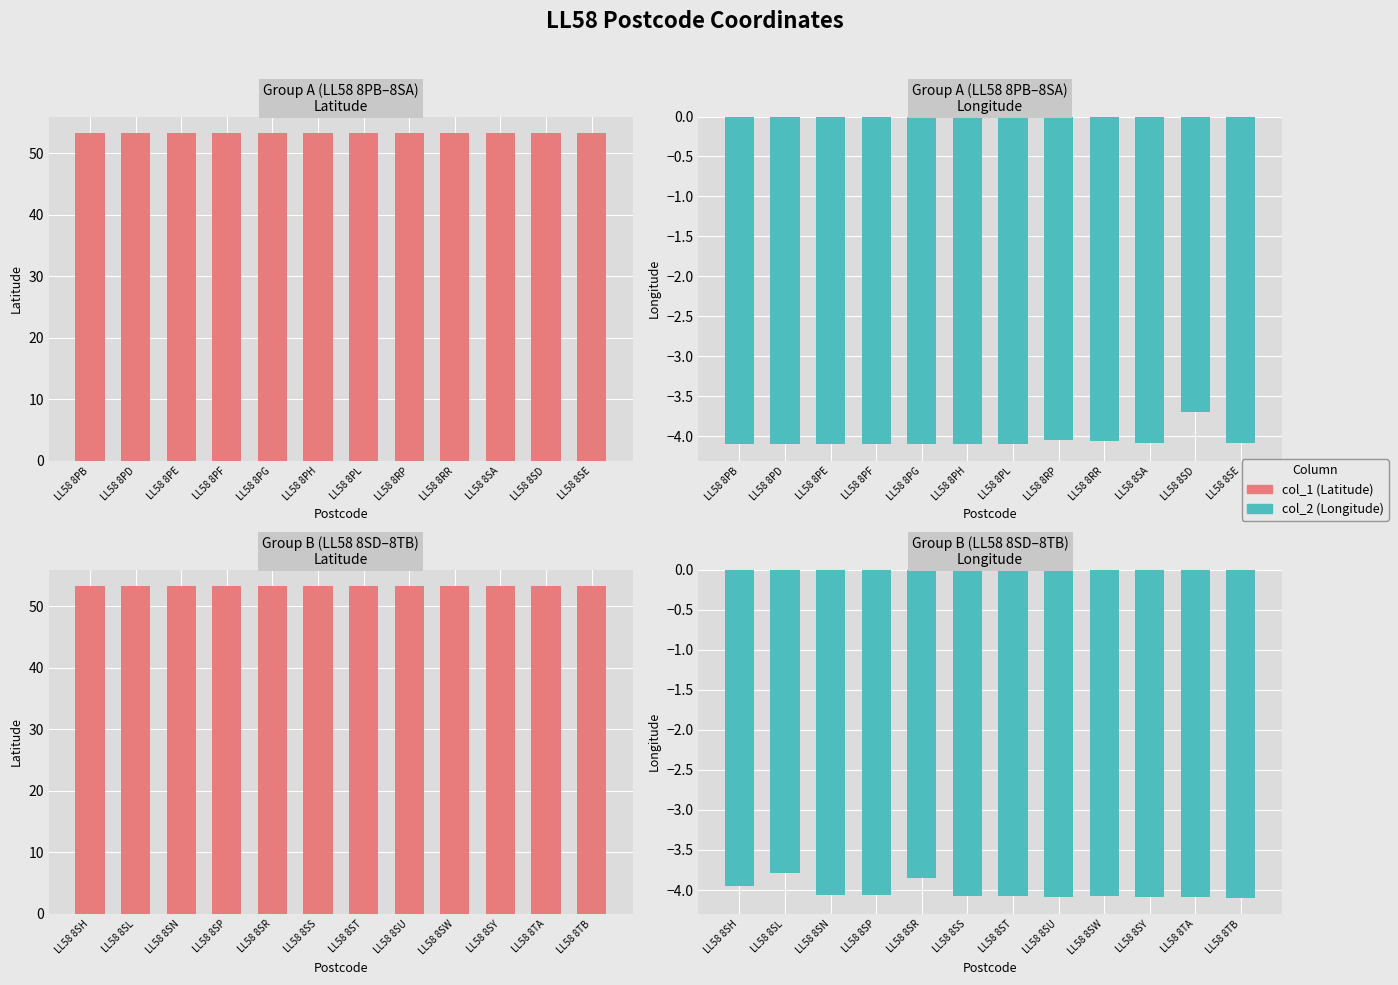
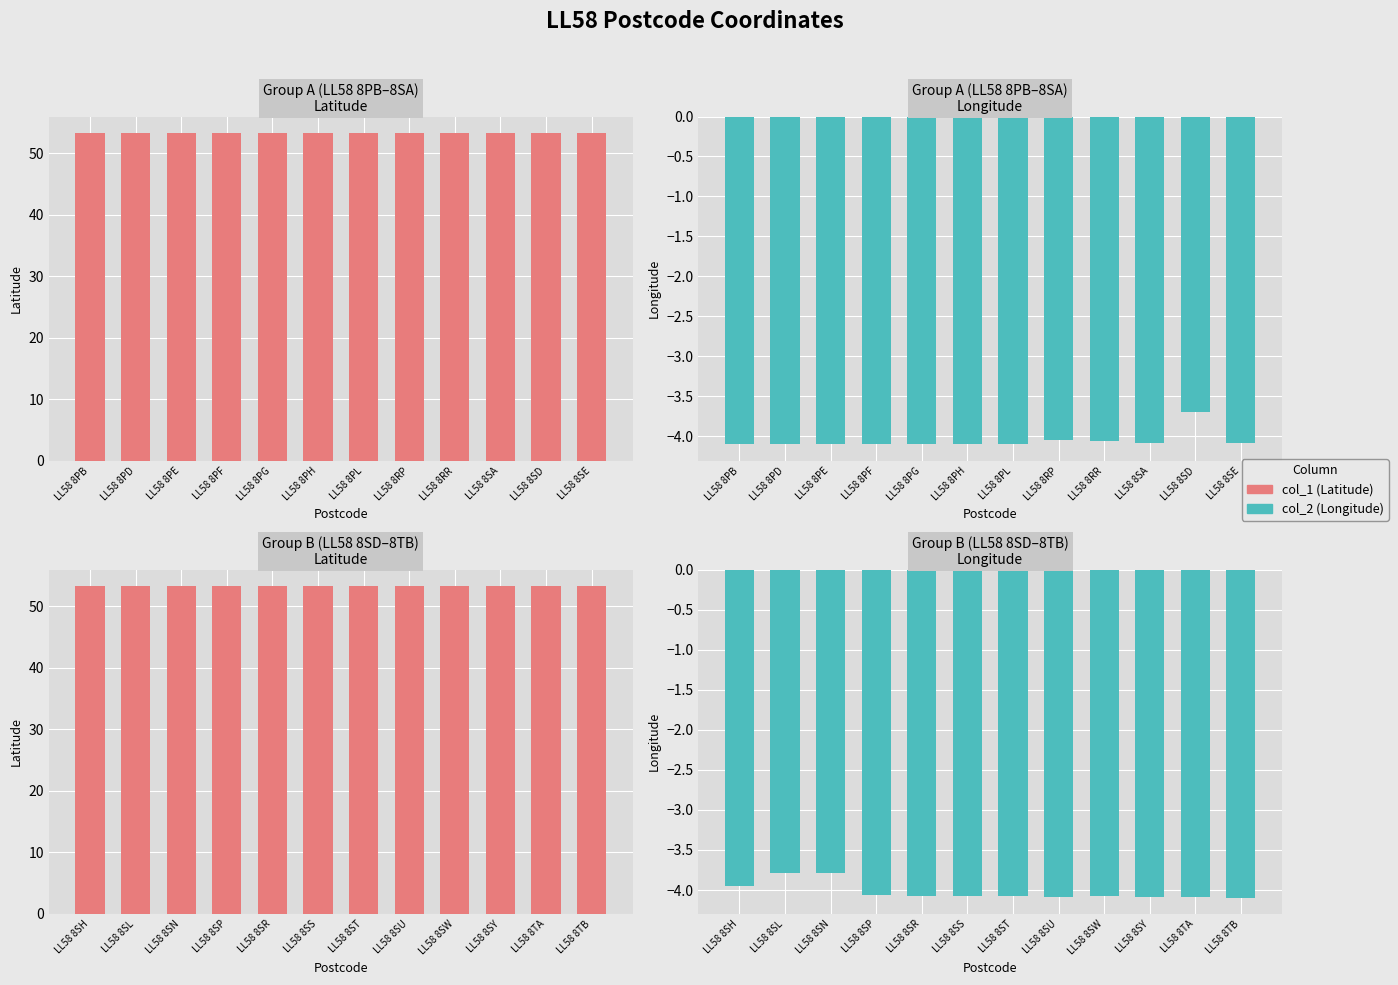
  {
    "Group A (LL58 8PB–8SA) Latitude": {
      "LL58 8PB": 53,
      "LL58 8PD": 53,
      "LL58 8PE": 53,
      "LL58 8PF": 53,
      "LL58 8PG": 53,
      "LL58 8PH": 53,
      "LL58 8PL": 53,
      "LL58 8RP": 53,
      "LL58 8RR": 53,
      "LL58 8SA": 53,
      "LL58 8SD": 53,
      "LL58 8SE": 53
    },
    "Group A (LL58 8PB–8SA) Longitude": {
      "LL58 8PB": -4.1,
      "LL58 8PD": -4.1,
      "LL58 8PE": -4.1,
      "LL58 8PF": -4.1,
      "LL58 8PG": -4.1,
      "LL58 8PH": -4.1,
      "LL58 8PL": -4.1,
      "LL58 8RP": -4.0,
      "LL58 8RR": -4.1,
      "LL58 8SA": -4.1,
      "LL58 8SD": -3.7,
      "LL58 8SE": -4.1
    },
    "Group B (LL58 8SD–8TB) Latitude": {
      "LL58 8SH": 53,
      "LL58 8SL": 53,
      "LL58 8SN": 53,
      "LL58 8SP": 53,
      "LL58 8SR": 53,
      "LL58 8SS": 53,
      "LL58 8ST": 53,
      "LL58 8SU": 53,
      "LL58 8SW": 53,
      "LL58 8SY": 53,
      "LL58 8TA": 53,
      "LL58 8TB": 53
    },
    "Group B (LL58 8SD–8TB) Longitude": {
      "LL58 8SH": -3.9,
      "LL58 8SL": -3.8,
-     "LL58 8SN": -4.1,
+     "LL58 8SN": -3.8,
      "LL58 8SP": -4.1,
-     "LL58 8SR": -3.8,
+     "LL58 8SR": -4.1,
      "LL58 8SS": -4.1,
      "LL58 8ST": -4.1,
      "LL58 8SU": -4.1,
      "LL58 8SW": -4.1,
      "LL58 8SY": -4.1,
      "LL58 8TA": -4.1,
      "LL58 8TB": -4.1
    }
  }
